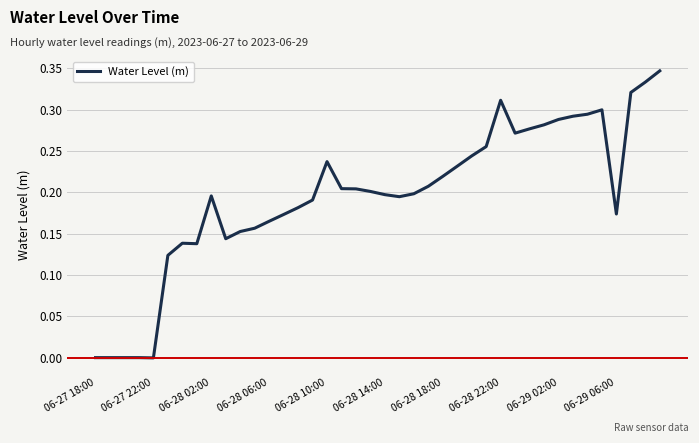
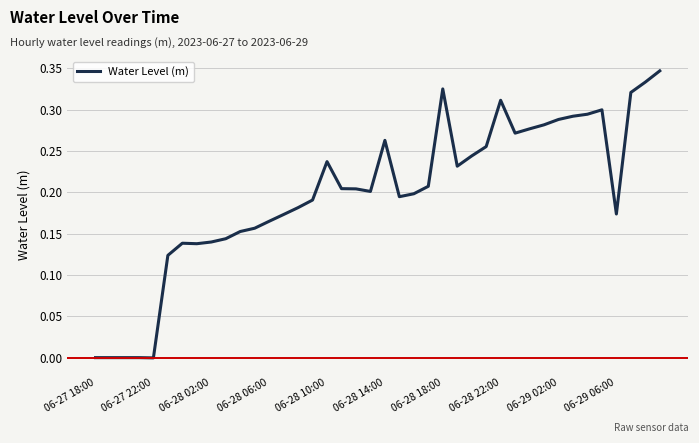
  {
    "06-27 18:00": 0.00,
    "06-27 22:00": 0.00,
-   "06-28 02:00": 0.20,
+   "06-28 02:00": 0.14,
    "06-28 06:00": 0.17,
    "06-28 10:00": 0.24,
-   "06-28 14:00": 0.20,
-   "06-28 18:00": 0.22,
+   "06-28 14:00": 0.26,
+   "06-28 18:00": 0.33,
    "06-28 22:00": 0.31,
    "06-29 02:00": 0.29,
    "06-29 06:00": 0.17
  }
